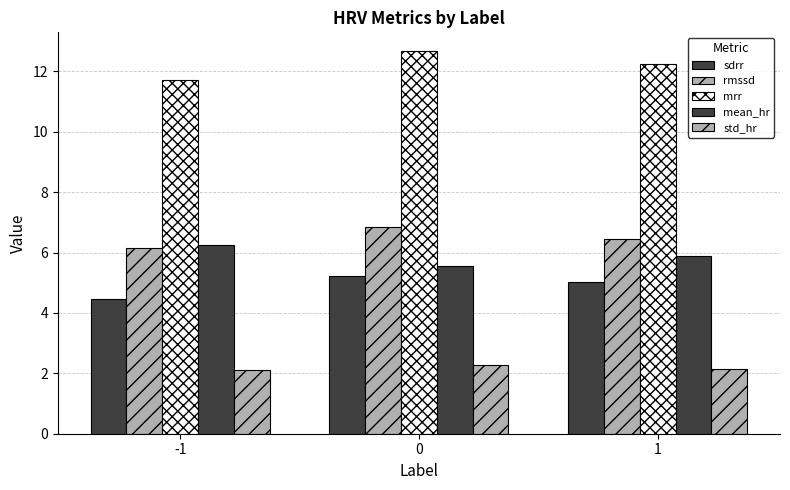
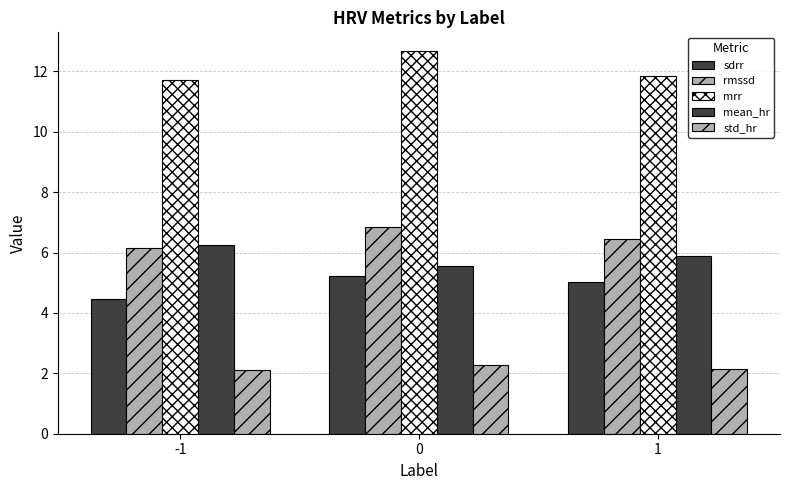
  {
    "mrr": {
      "-1": 11.7,
      "0": 12.7,
-     "1": 12.3
+     "1": 11.9
    }
  }
